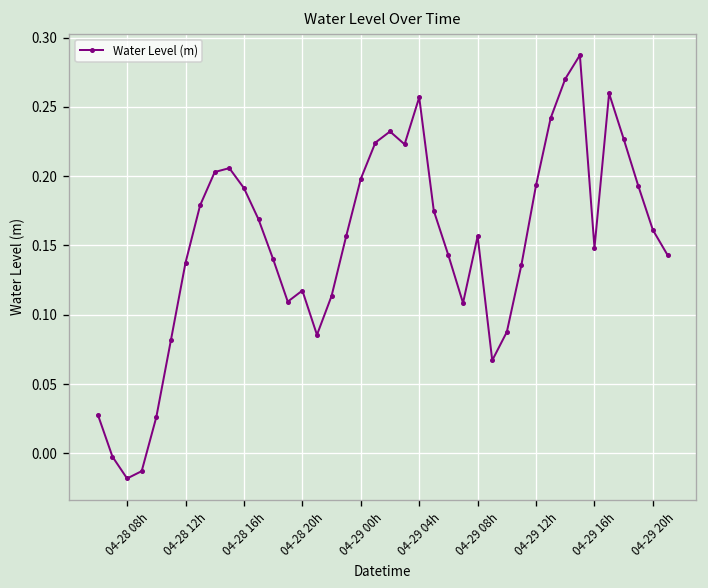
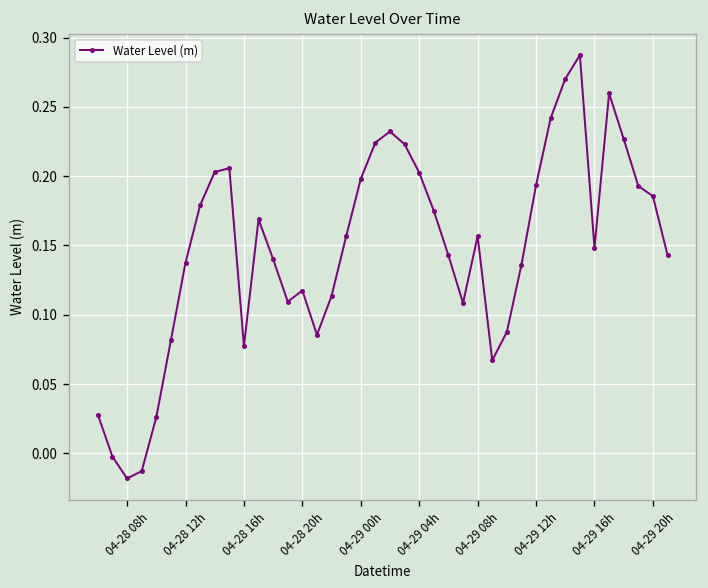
  {
    "04-28 08h": -0.018,
    "04-28 12h": 0.137,
-   "04-28 16h": 0.191,
+   "04-28 16h": 0.077,
    "04-28 20h": 0.117,
    "04-29 00h": 0.198,
-   "04-29 04h": 0.257,
+   "04-29 04h": 0.202,
    "04-29 08h": 0.157,
    "04-29 12h": 0.193,
    "04-29 16h": 0.148,
-   "04-29 20h": 0.161
+   "04-29 20h": 0.185
  }
